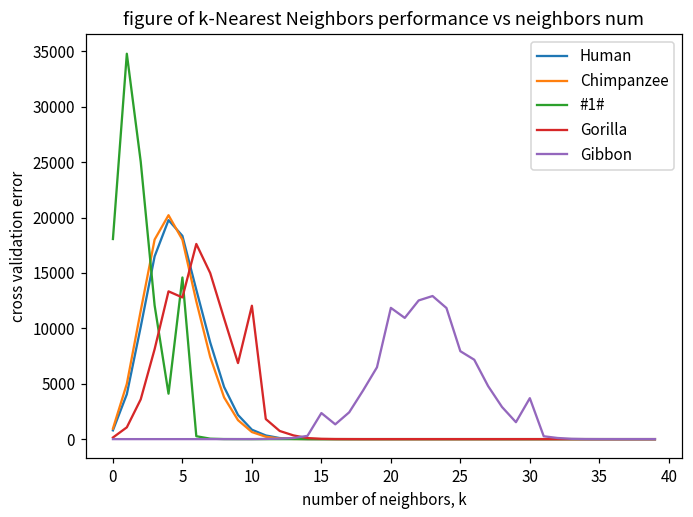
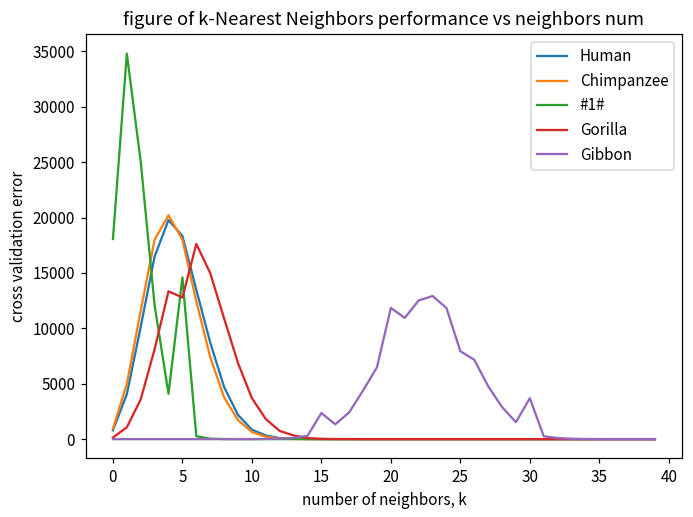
  {
    "Human": {
      "5": 18300
    },
    "Chimpanzee": {
      "5": 18000
    },
    "#1#": {
      "0": 18100,
      "5": 14600
    },
    "Gorilla": {
      "5": 12800,
-     "10": 12000
+     "10": 3700
    },
    "Gibbon": {
      "5": 0,
      "15": 2400,
      "20": 11800,
      "25": 7900,
      "30": 3700
    }
  }
